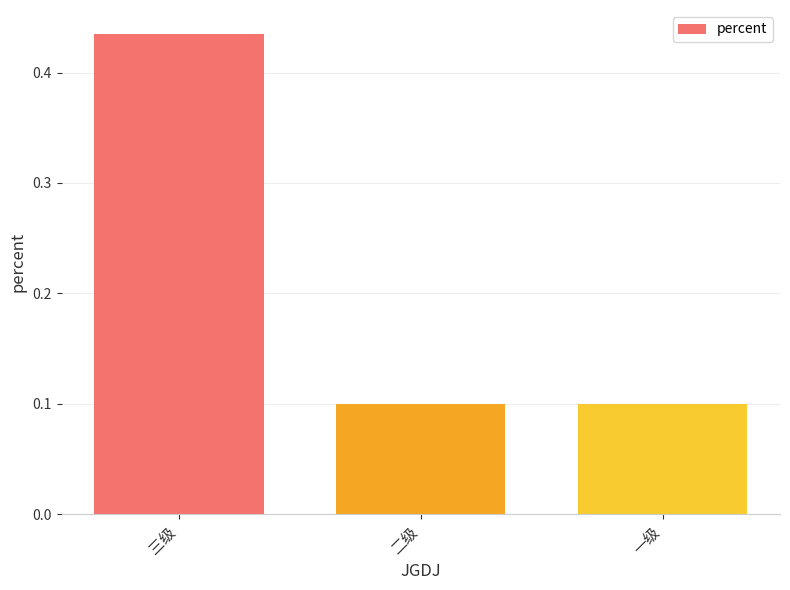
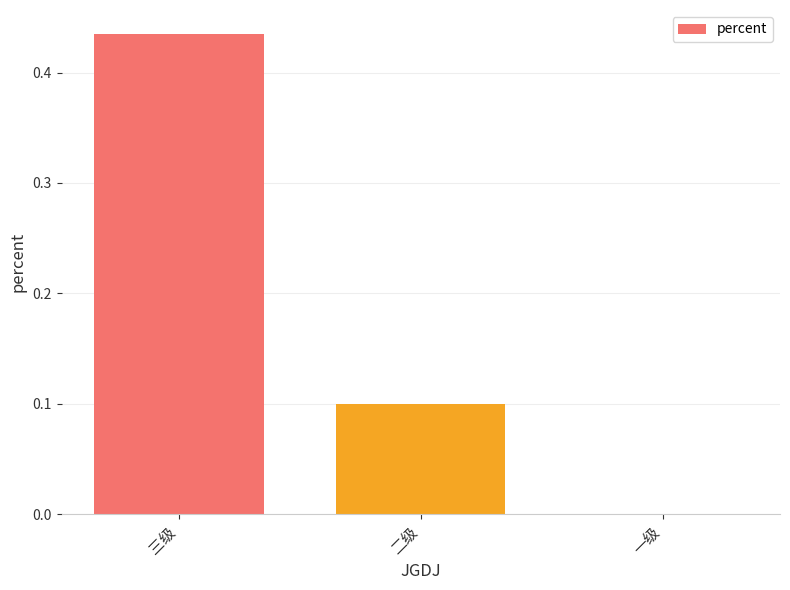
  {
    "三级": 0.435,
    "二级": 0.1,
-   "一级": 0.1
+   "一级": 0.0
  }
